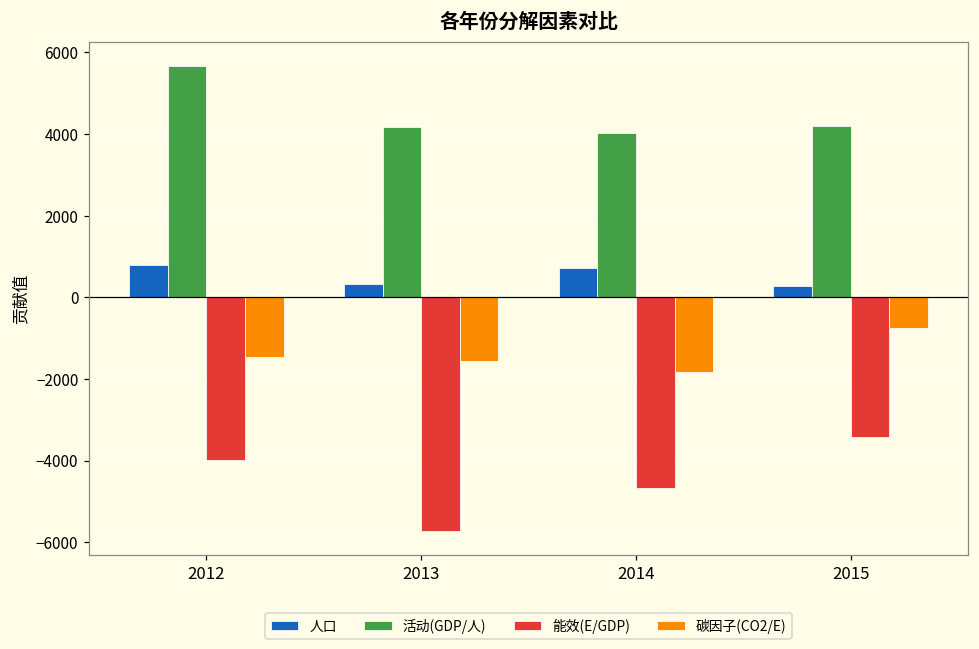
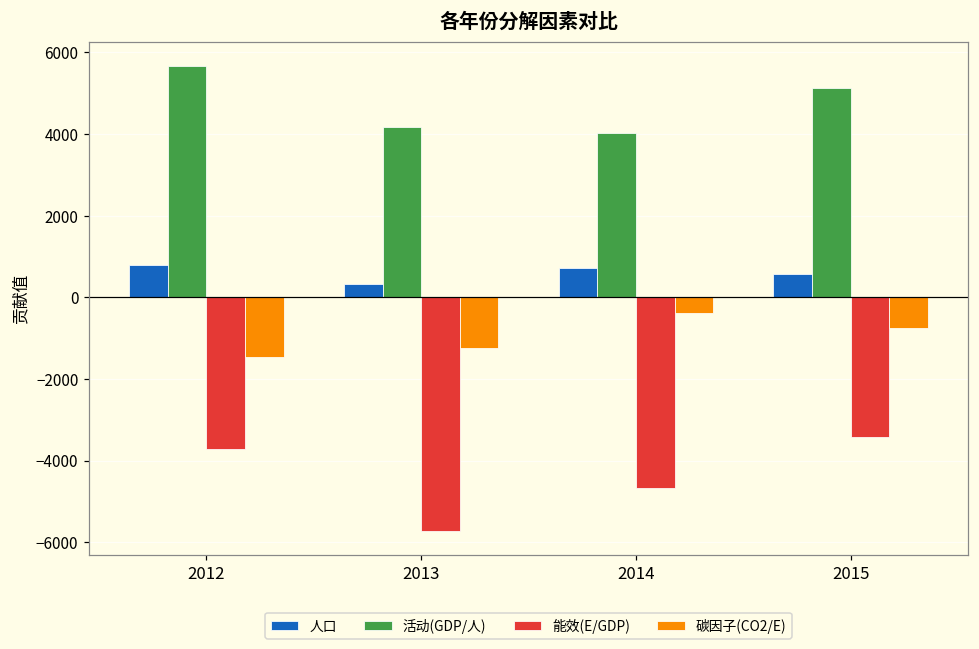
  {
    "人口": {
      "2012": 800,
      "2013": 300,
      "2014": 700,
-     "2015": 300
+     "2015": 600
    },
    "活动(GDP/人)": {
      "2012": 5700,
      "2013": 4200,
      "2014": 4000,
-     "2015": 4200
+     "2015": 5100
    },
    "能效(E/GDP)": {
-     "2012": -4000,
+     "2012": -3700,
      "2013": -5700,
      "2014": -4700,
      "2015": -3400
    },
    "碳因子(CO2/E)": {
      "2012": -1500,
-     "2013": -1600,
-     "2014": -1800,
+     "2013": -1200,
+     "2014": -400,
      "2015": -800
    }
  }
